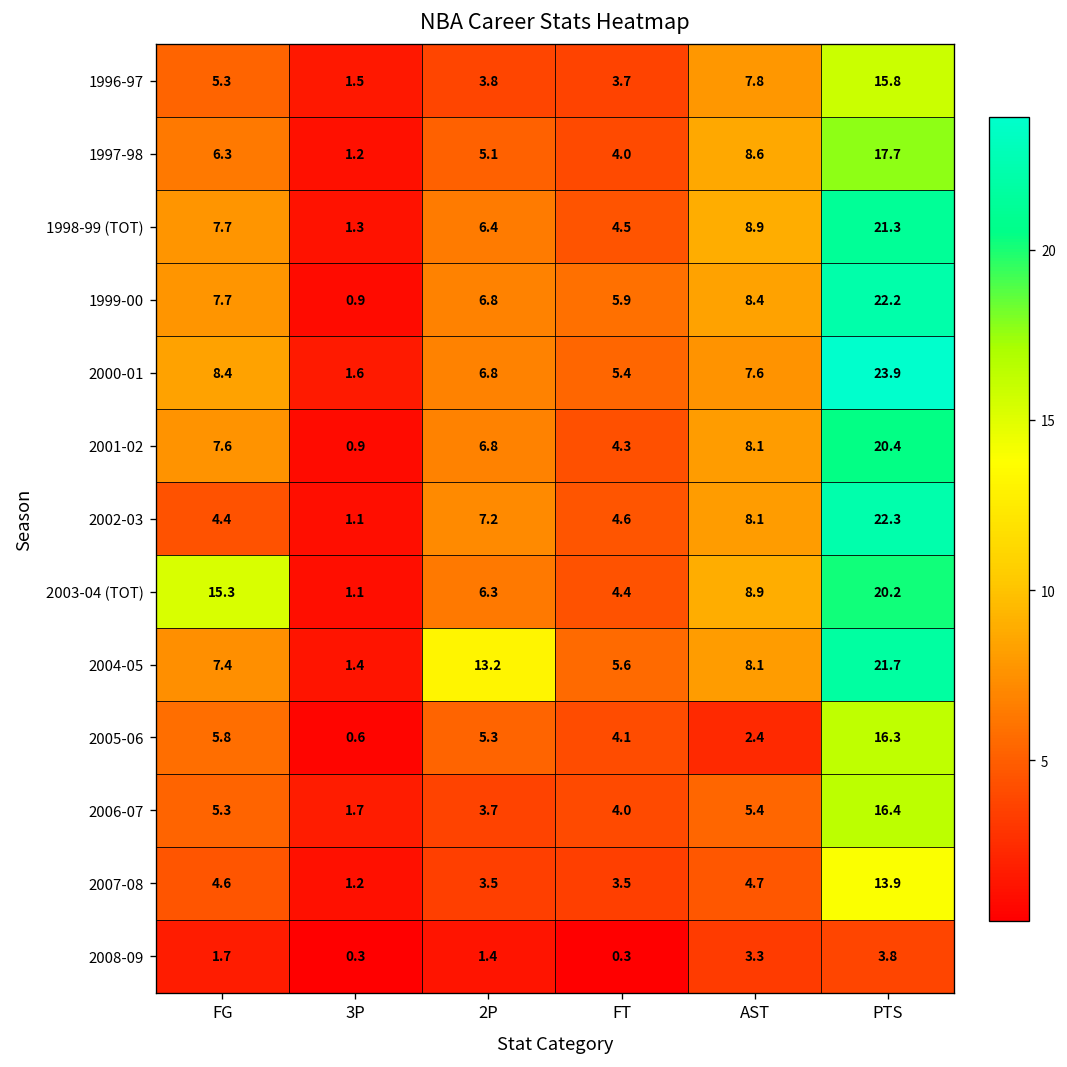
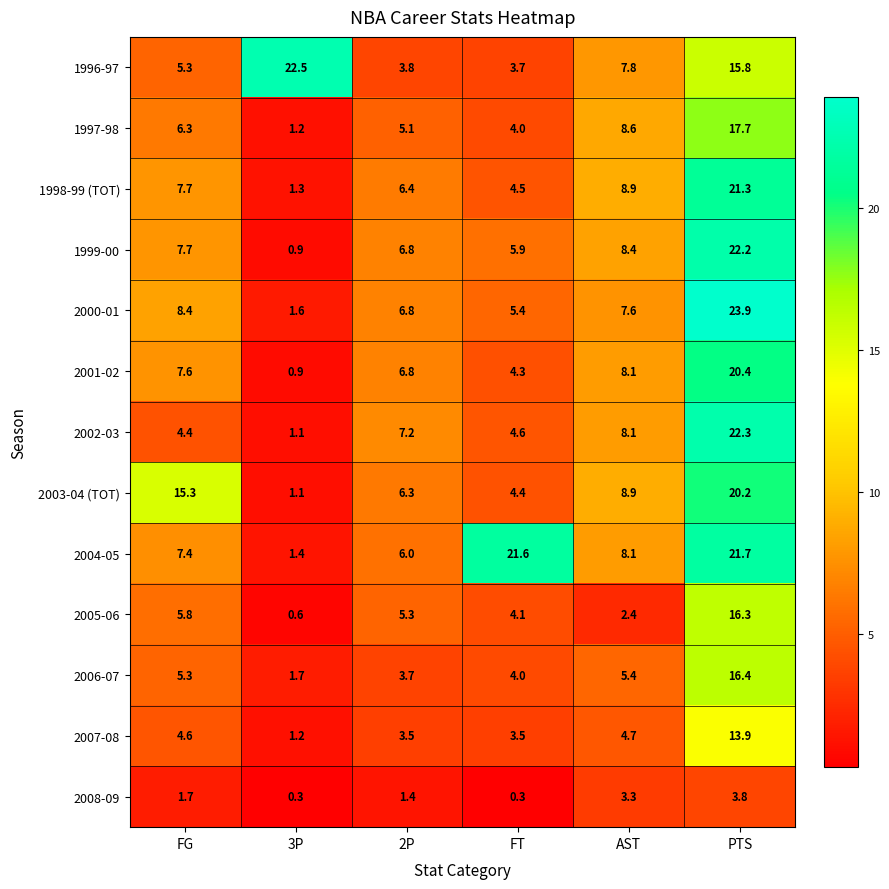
  {
    "1996-97": {
      "FG": 5.3,
-     "3P": 1.5,
+     "3P": 22.5,
      "2P": 3.8,
      "FT": 3.7,
      "AST": 7.8,
      "PTS": 15.8
    },
    "1997-98": {
      "FG": 6.3,
      "3P": 1.2,
      "2P": 5.1,
      "FT": 4.0,
      "AST": 8.6,
      "PTS": 17.7
    },
    "1998-99 (TOT)": {
      "FG": 7.7,
      "3P": 1.3,
      "2P": 6.4,
      "FT": 4.5,
      "AST": 8.9,
      "PTS": 21.3
    },
    "1999-00": {
      "FG": 7.7,
      "3P": 0.9,
      "2P": 6.8,
      "FT": 5.9,
      "AST": 8.4,
      "PTS": 22.2
    },
    "2000-01": {
      "FG": 8.4,
      "3P": 1.6,
      "2P": 6.8,
      "FT": 5.4,
      "AST": 7.6,
      "PTS": 23.9
    },
    "2001-02": {
      "FG": 7.6,
      "3P": 0.9,
      "2P": 6.8,
      "FT": 4.3,
      "AST": 8.1,
      "PTS": 20.4
    },
    "2002-03": {
      "FG": 4.4,
      "3P": 1.1,
      "2P": 7.2,
      "FT": 4.6,
      "AST": 8.1,
      "PTS": 22.3
    },
    "2003-04 (TOT)": {
      "FG": 15.3,
      "3P": 1.1,
      "2P": 6.3,
      "FT": 4.4,
      "AST": 8.9,
      "PTS": 20.2
    },
    "2004-05": {
      "FG": 7.4,
      "3P": 1.4,
-     "2P": 13.2,
-     "FT": 5.6,
+     "2P": 6.0,
+     "FT": 21.6,
      "AST": 8.1,
      "PTS": 21.7
    },
    "2005-06": {
      "FG": 5.8,
      "3P": 0.6,
      "2P": 5.3,
      "FT": 4.1,
      "AST": 2.4,
      "PTS": 16.3
    },
    "2006-07": {
      "FG": 5.3,
      "3P": 1.7,
      "2P": 3.7,
      "FT": 4.0,
      "AST": 5.4,
      "PTS": 16.4
    },
    "2007-08": {
      "FG": 4.6,
      "3P": 1.2,
      "2P": 3.5,
      "FT": 3.5,
      "AST": 4.7,
      "PTS": 13.9
    },
    "2008-09": {
      "FG": 1.7,
      "3P": 0.3,
      "2P": 1.4,
      "FT": 0.3,
      "AST": 3.3,
      "PTS": 3.8
    }
  }
